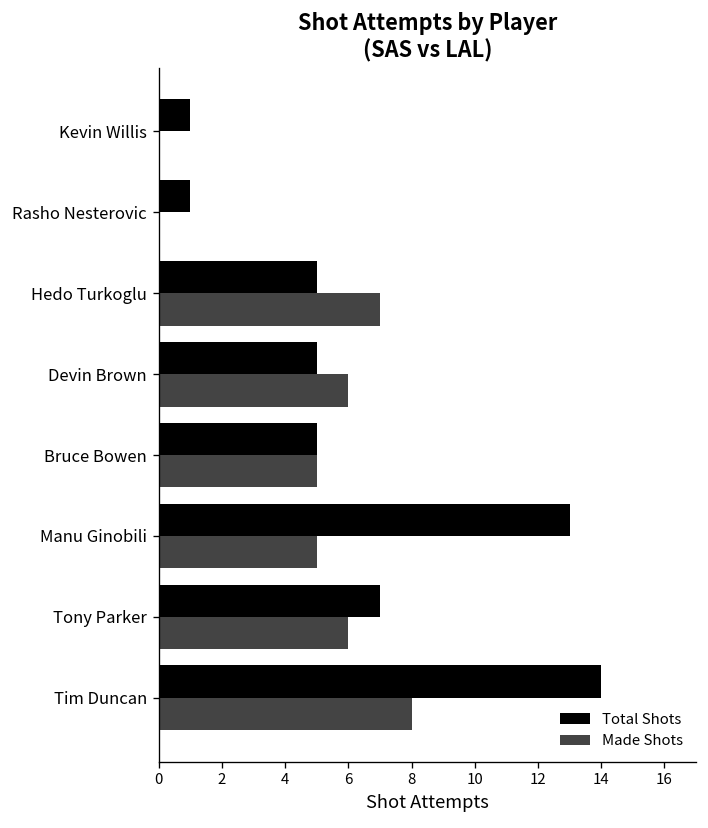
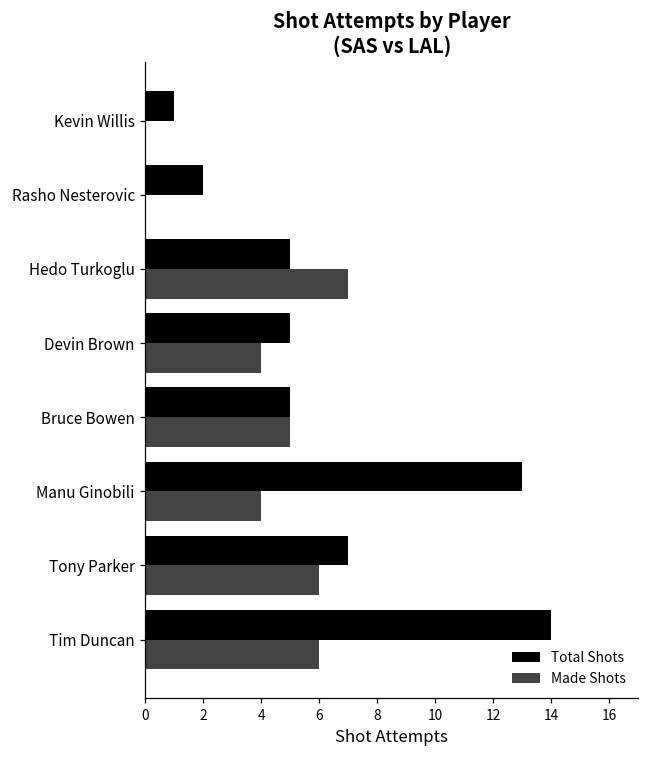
  {
    "Total Shots": {
      "Kevin Willis": 1,
-     "Rasho Nesterovic": 1,
+     "Rasho Nesterovic": 2,
      "Hedo Turkoglu": 5,
      "Devin Brown": 5,
      "Bruce Bowen": 5,
      "Manu Ginobili": 13,
      "Tony Parker": 7,
      "Tim Duncan": 14
    },
    "Made Shots": {
      "Kevin Willis": 0,
      "Rasho Nesterovic": 0,
      "Hedo Turkoglu": 7,
-     "Devin Brown": 6,
+     "Devin Brown": 4,
      "Bruce Bowen": 5,
-     "Manu Ginobili": 5,
+     "Manu Ginobili": 4,
      "Tony Parker": 6,
-     "Tim Duncan": 8
+     "Tim Duncan": 6
    }
  }
